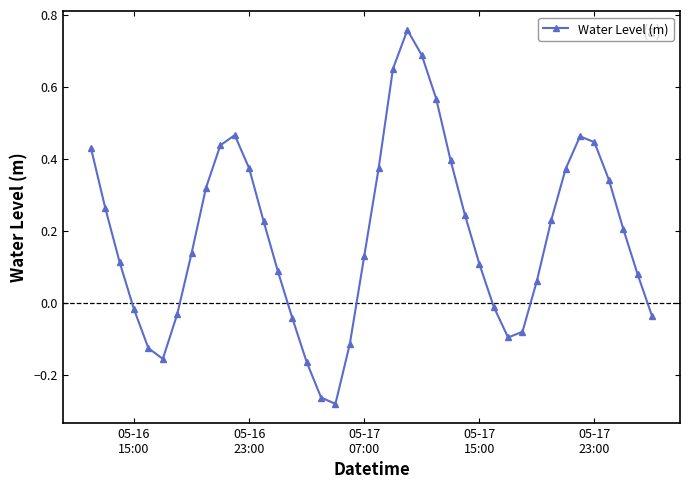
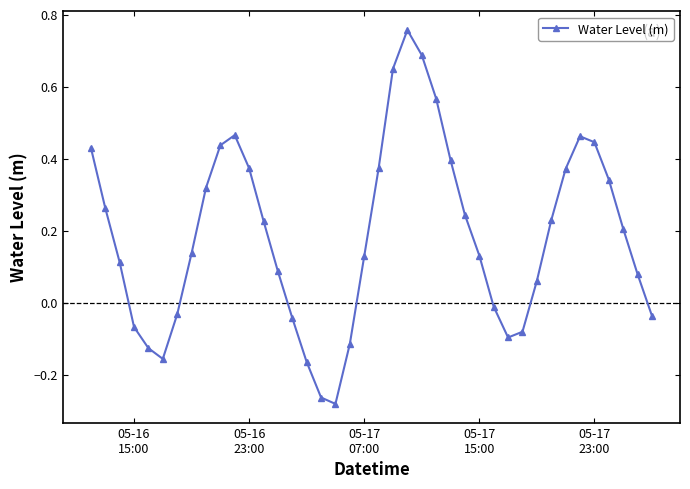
  {
-   "05-16 15:00": -0.02,
+   "05-16 15:00": -0.07,
    "05-16 23:00": 0.37,
    "05-17 07:00": 0.13,
-   "05-17 15:00": 0.11,
+   "05-17 15:00": 0.13,
    "05-17 23:00": 0.45
  }
